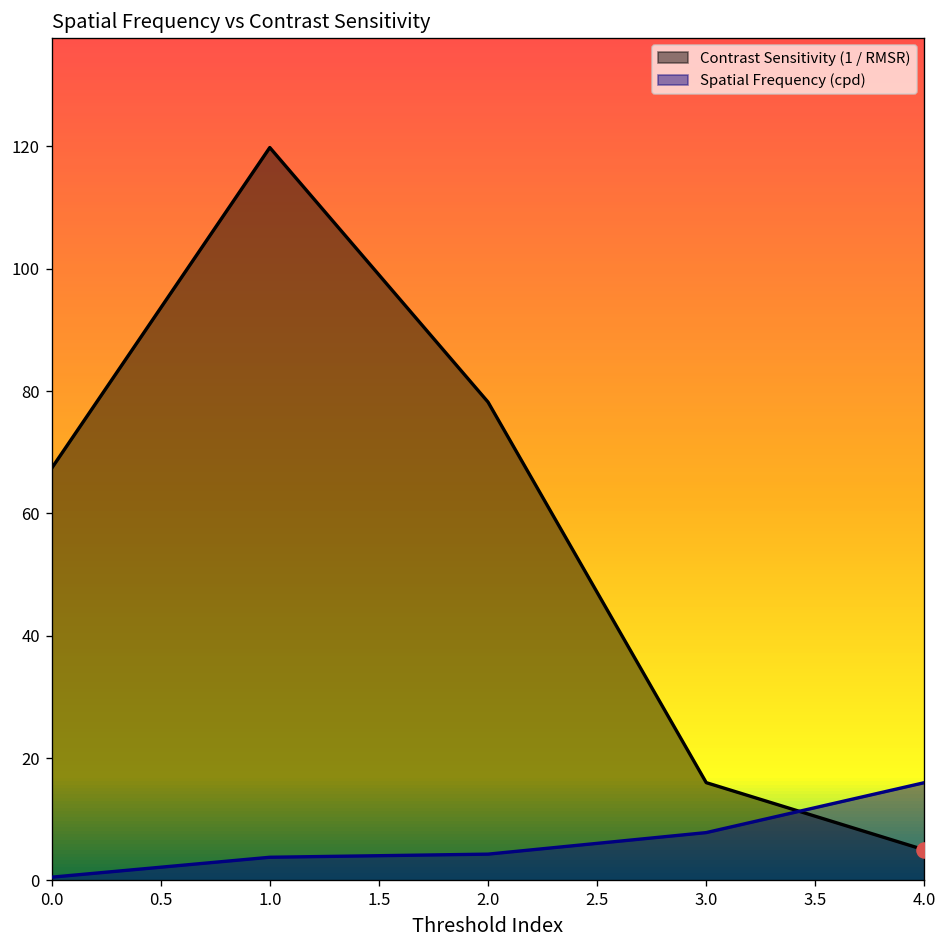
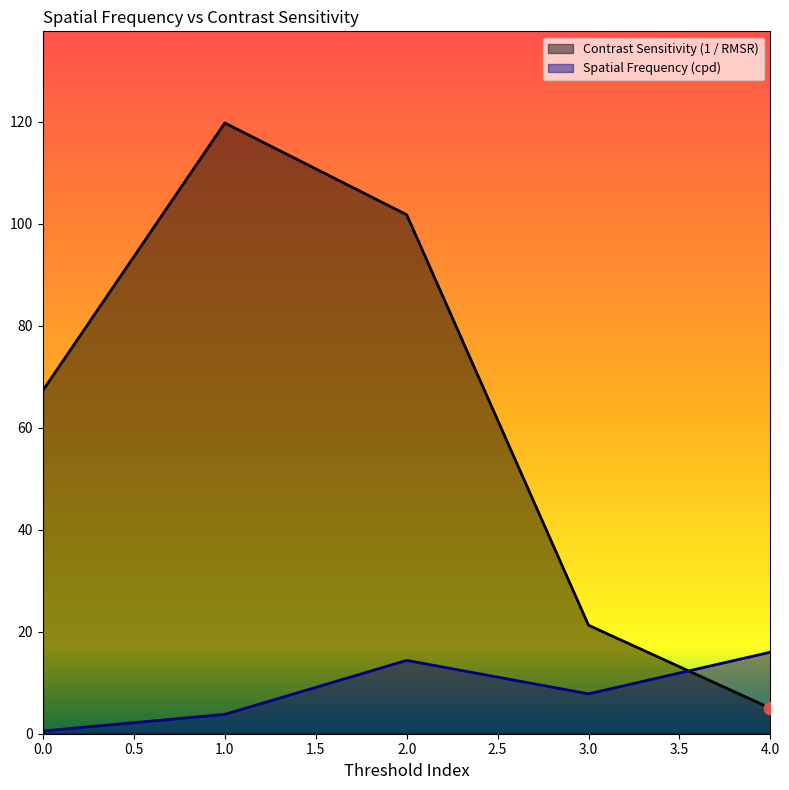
  {
    "Contrast Sensitivity (1 / RMSR)": {
      "0.0": 67,
      "1.0": 120,
-     "2.0": 78,
-     "3.0": 16
+     "2.0": 102,
+     "3.0": 21
    },
    "Spatial Frequency (cpd)": {
      "0.0": 1,
      "1.0": 4,
-     "2.0": 4,
+     "2.0": 14,
      "3.0": 8,
      "4.0": 16
    }
  }
